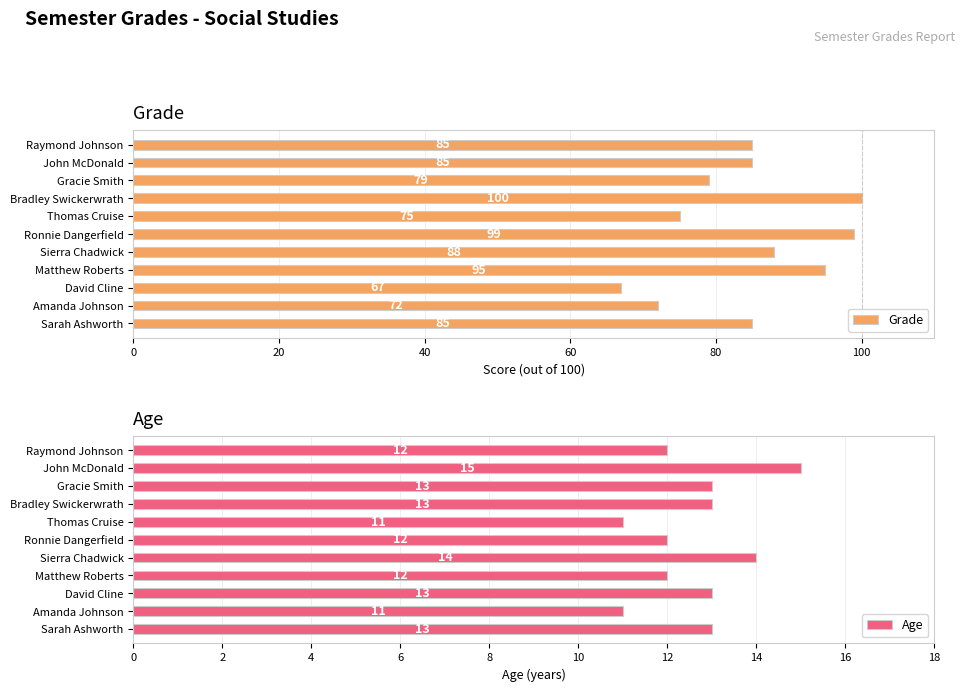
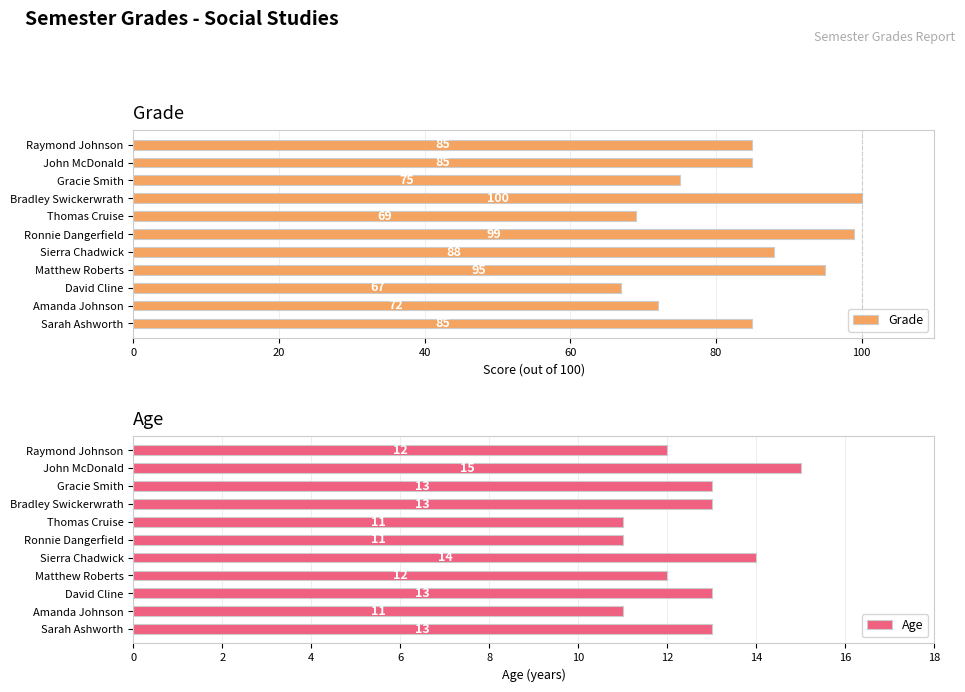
  {
    "Grade": {
      "Raymond Johnson": 85,
      "John McDonald": 85,
-     "Gracie Smith": 79,
+     "Gracie Smith": 75,
      "Bradley Swickerwrath": 100,
-     "Thomas Cruise": 75,
+     "Thomas Cruise": 69,
      "Ronnie Dangerfield": 99,
      "Sierra Chadwick": 88,
      "Matthew Roberts": 95,
      "David Cline": 67,
      "Amanda Johnson": 72,
      "Sarah Ashworth": 85
    },
    "Age": {
      "Raymond Johnson": 12,
      "John McDonald": 15,
      "Gracie Smith": 13,
      "Bradley Swickerwrath": 13,
      "Thomas Cruise": 11,
-     "Ronnie Dangerfield": 12,
+     "Ronnie Dangerfield": 11,
      "Sierra Chadwick": 14,
      "Matthew Roberts": 12,
      "David Cline": 13,
      "Amanda Johnson": 11,
      "Sarah Ashworth": 13
    }
  }
